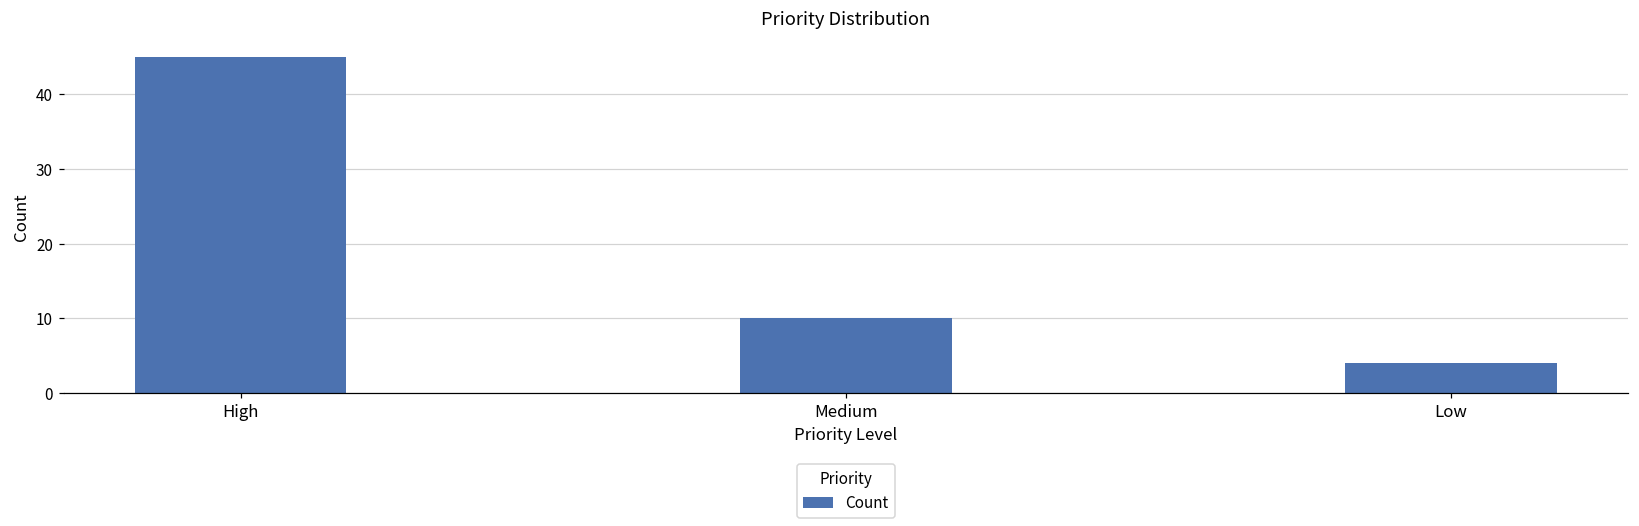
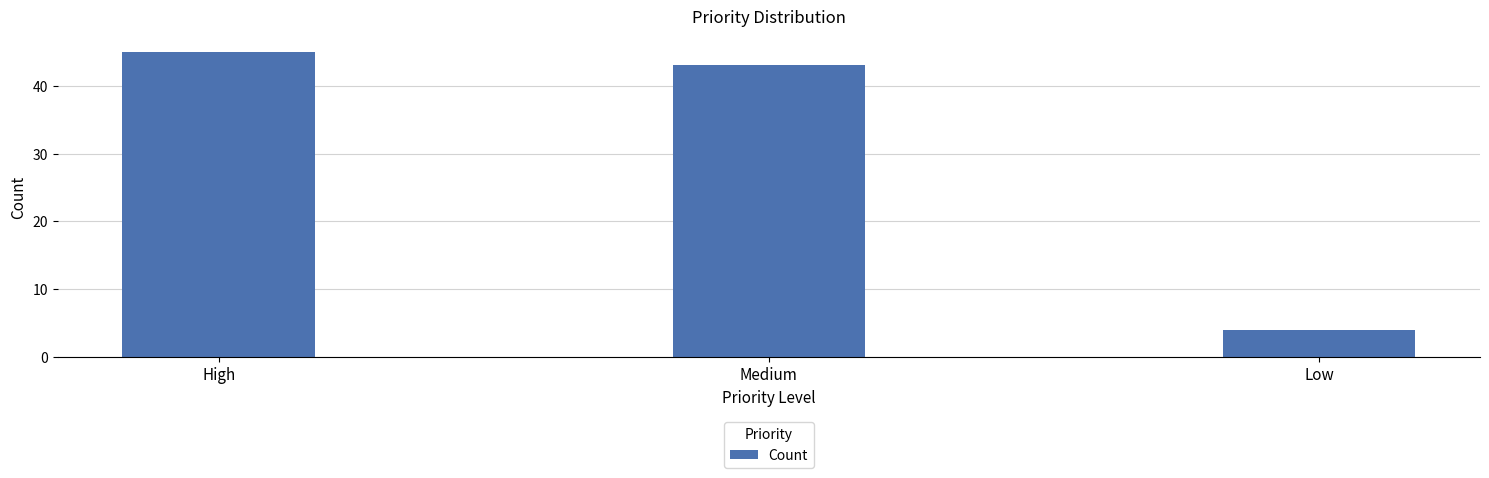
  {
    "High": 45,
-   "Medium": 10,
+   "Medium": 43,
    "Low": 4
  }
